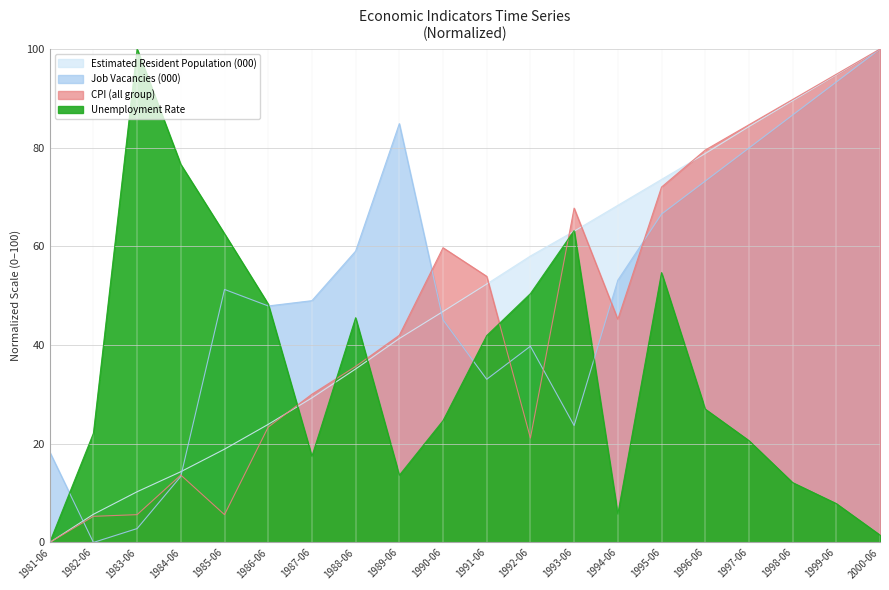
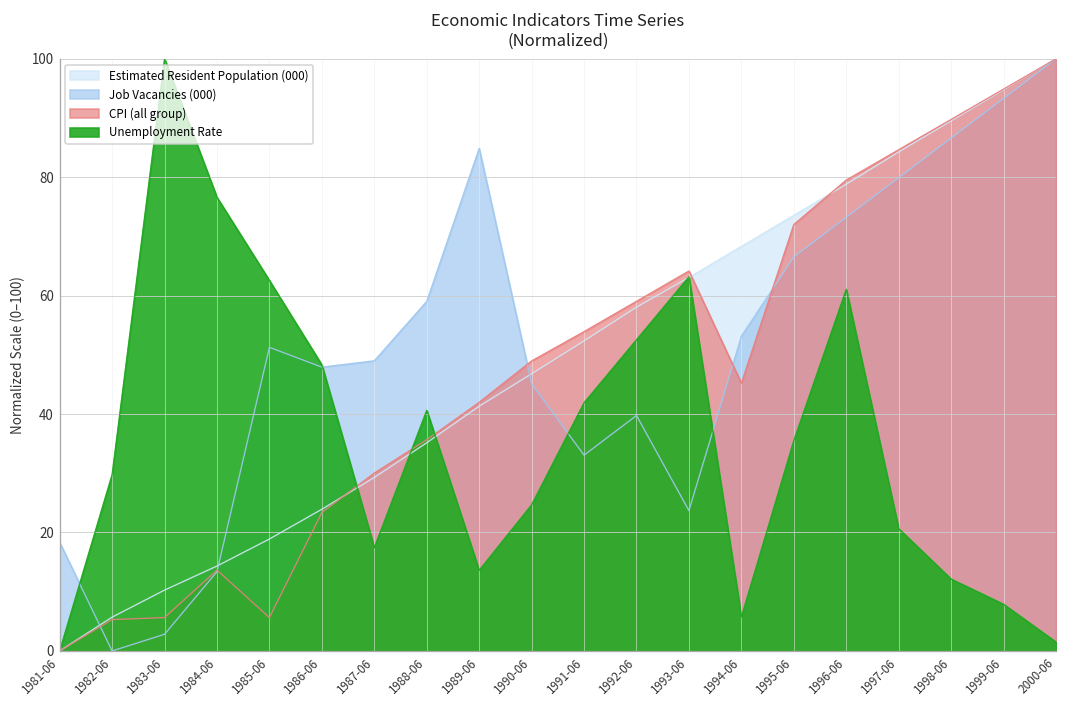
  {
    "CPI (all group)": {
      "1983-06": 6,
      "1985-06": 6,
      "1986-06": 23,
      "1987-06": 30,
      "1988-06": 36,
      "1989-06": 42,
-     "1990-06": 60,
+     "1990-06": 49,
      "1991-06": 54,
-     "1992-06": 21,
-     "1993-06": 68,
+     "1992-06": 59,
+     "1993-06": 64,
      "1994-06": 45,
      "1995-06": 72,
      "1996-06": 80
    },
    "Unemployment Rate": {
-     "1982-06": 22,
+     "1982-06": 30,
      "1983-06": 100,
      "1984-06": 77,
      "1985-06": 63,
      "1987-06": 17,
-     "1988-06": 46,
+     "1988-06": 41,
      "1989-06": 14,
      "1990-06": 25,
      "1991-06": 42,
-     "1992-06": 50,
+     "1992-06": 53,
      "1994-06": 6,
-     "1995-06": 55,
-     "1996-06": 27,
+     "1995-06": 36,
+     "1996-06": 61,
      "1997-06": 21,
      "1998-06": 12,
      "1999-06": 8,
      "2000-06": 1
    }
  }
